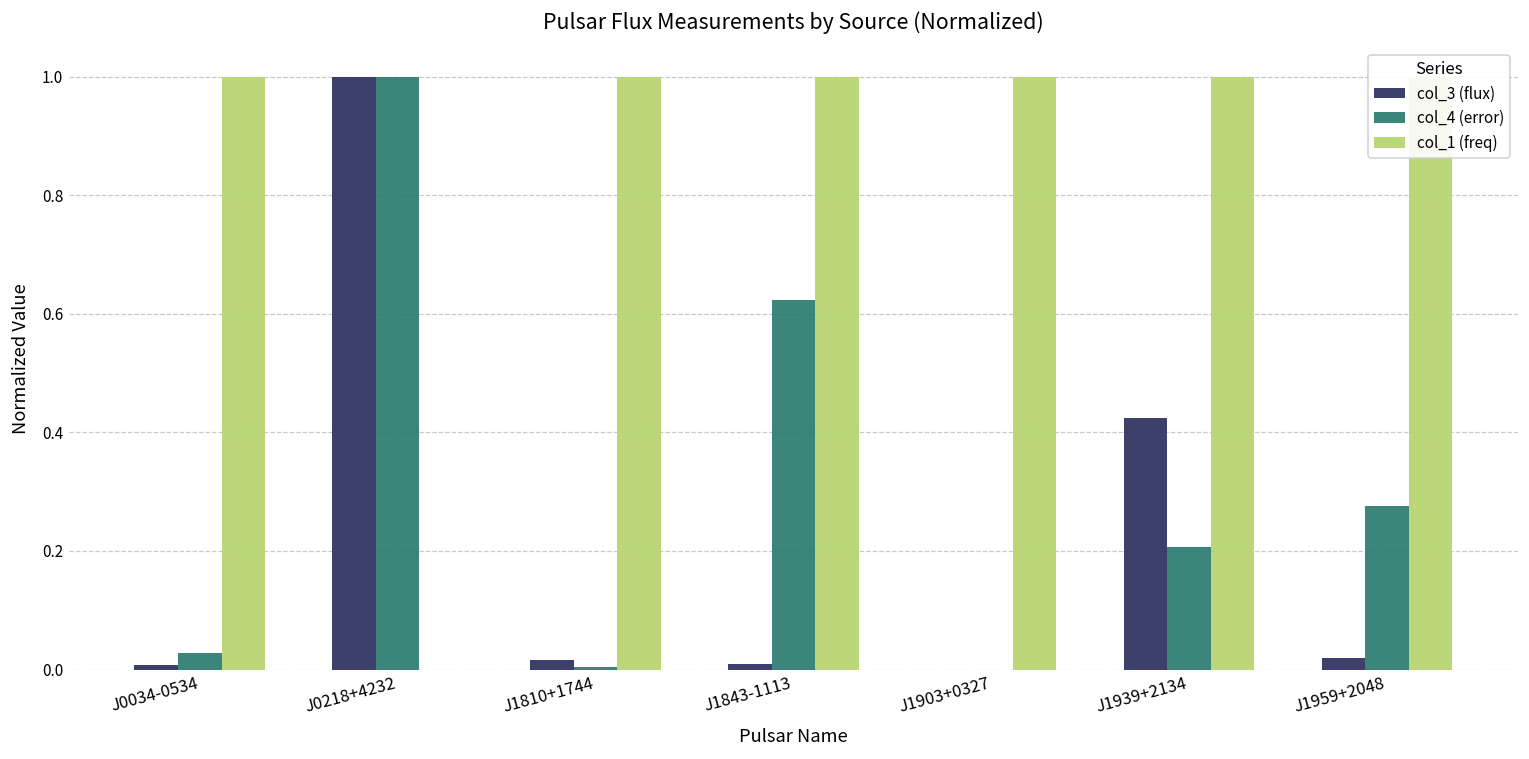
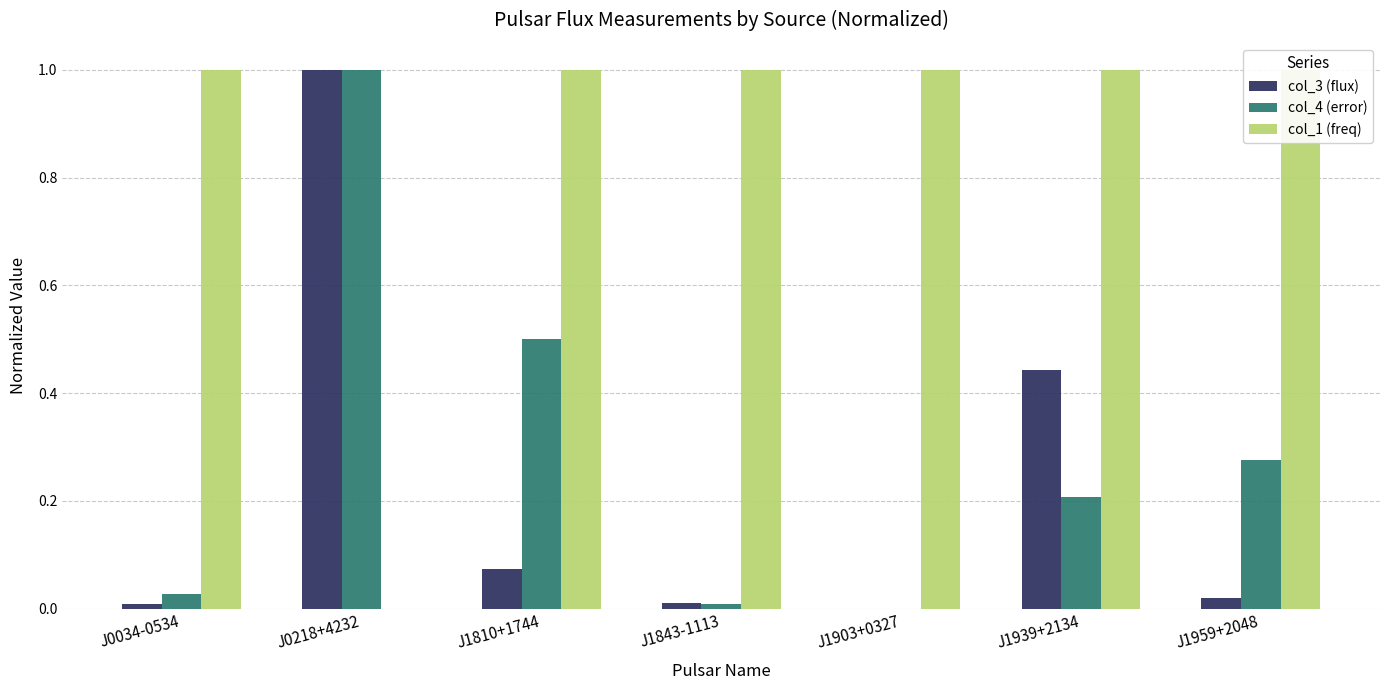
  {
    "col_3 (flux)": {
      "J0034-0534": 0.01,
      "J0218+4232": 1.00,
-     "J1810+1744": 0.02,
+     "J1810+1744": 0.07,
      "J1843-1113": 0.01,
      "J1903+0327": 0.00,
-     "J1939+2134": 0.42,
+     "J1939+2134": 0.44,
      "J1959+2048": 0.02
    },
    "col_4 (error)": {
      "J0034-0534": 0.03,
      "J0218+4232": 1.00,
-     "J1810+1744": 0.01,
-     "J1843-1113": 0.62,
+     "J1810+1744": 0.50,
+     "J1843-1113": 0.01,
      "J1903+0327": 0.00,
      "J1939+2134": 0.21,
      "J1959+2048": 0.28
    },
    "col_1 (freq)": {
      "J0034-0534": 1.00,
      "J0218+4232": 0.00,
      "J1810+1744": 1.00,
      "J1843-1113": 1.00,
      "J1903+0327": 1.00,
      "J1939+2134": 1.00
    }
  }
